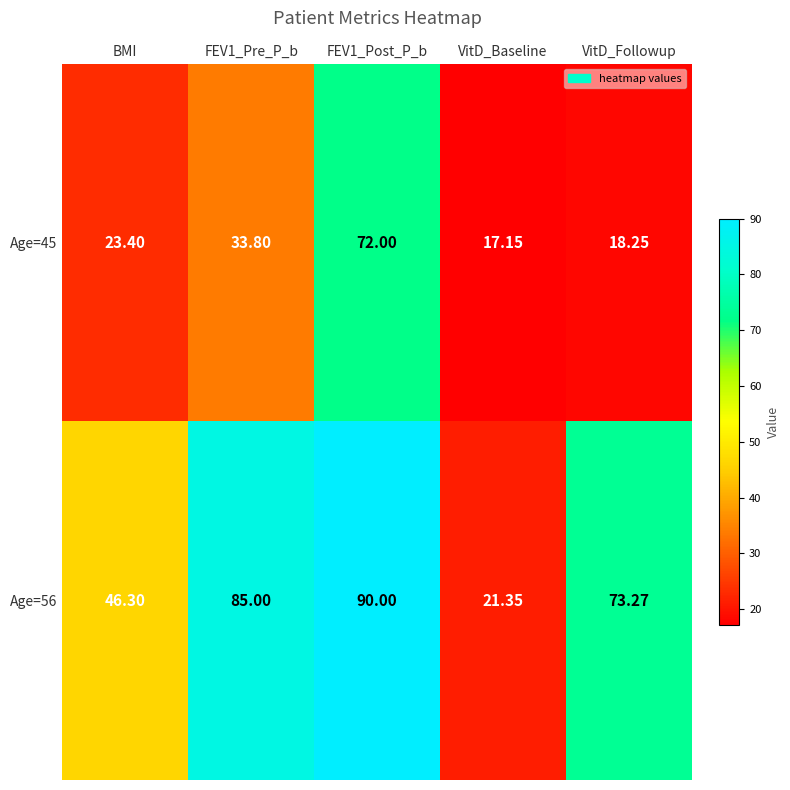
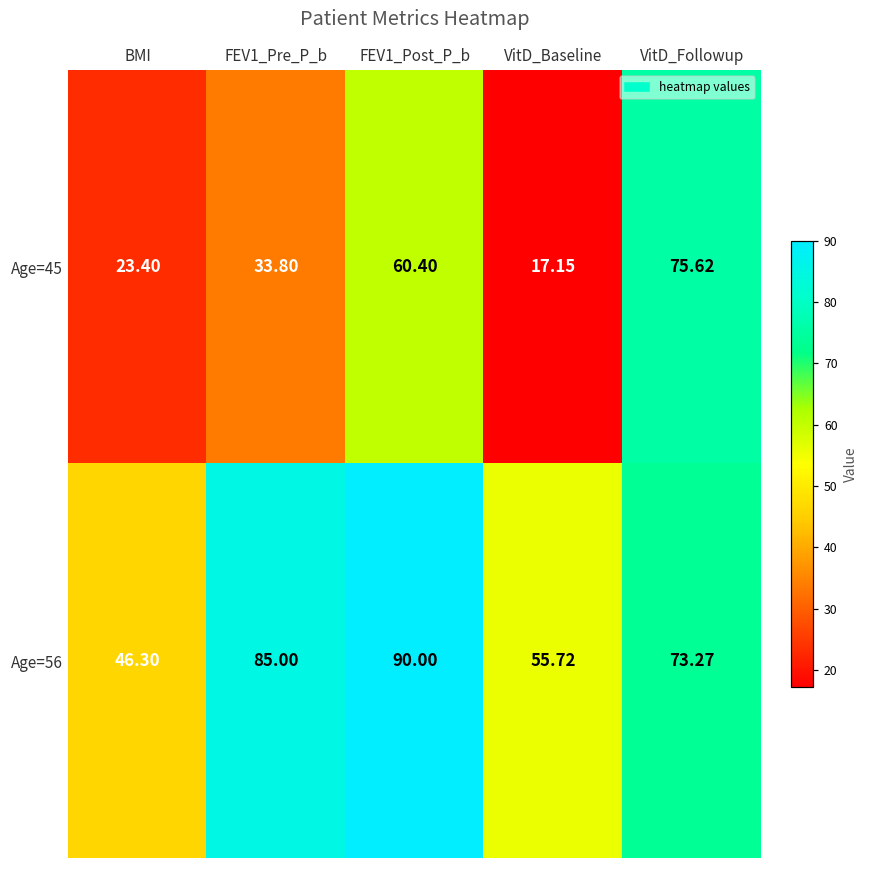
  {
    "Age=45": {
      "BMI": 23.40,
      "FEV1_Pre_P_b": 33.80,
-     "FEV1_Post_P_b": 72.00,
+     "FEV1_Post_P_b": 60.40,
      "VitD_Baseline": 17.15,
-     "VitD_Followup": 18.25
+     "VitD_Followup": 75.62
    },
    "Age=56": {
      "BMI": 46.30,
      "FEV1_Pre_P_b": 85.00,
      "FEV1_Post_P_b": 90.00,
-     "VitD_Baseline": 21.35,
+     "VitD_Baseline": 55.72,
      "VitD_Followup": 73.27
    }
  }
